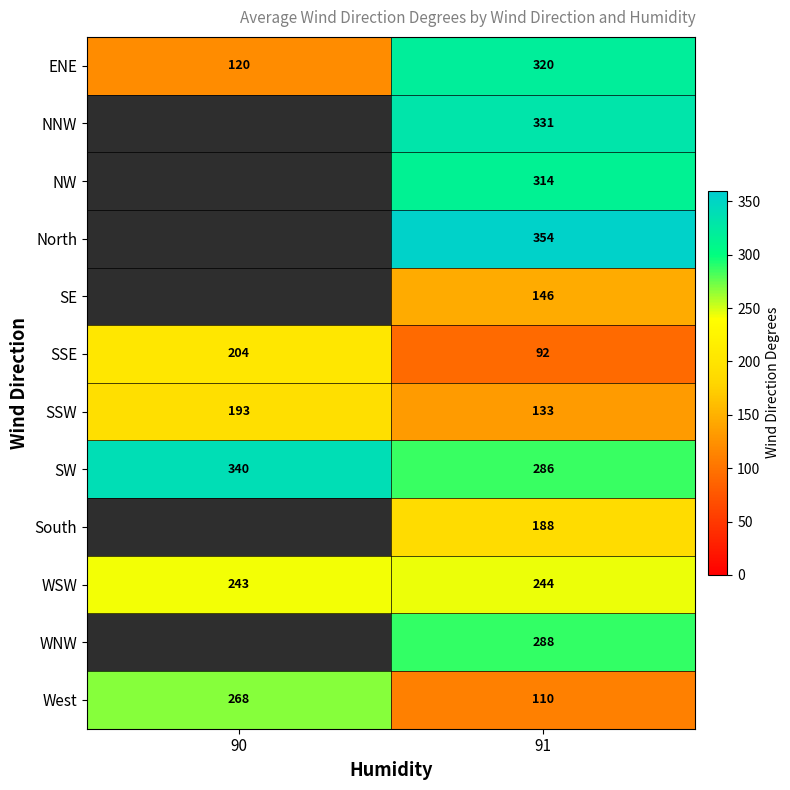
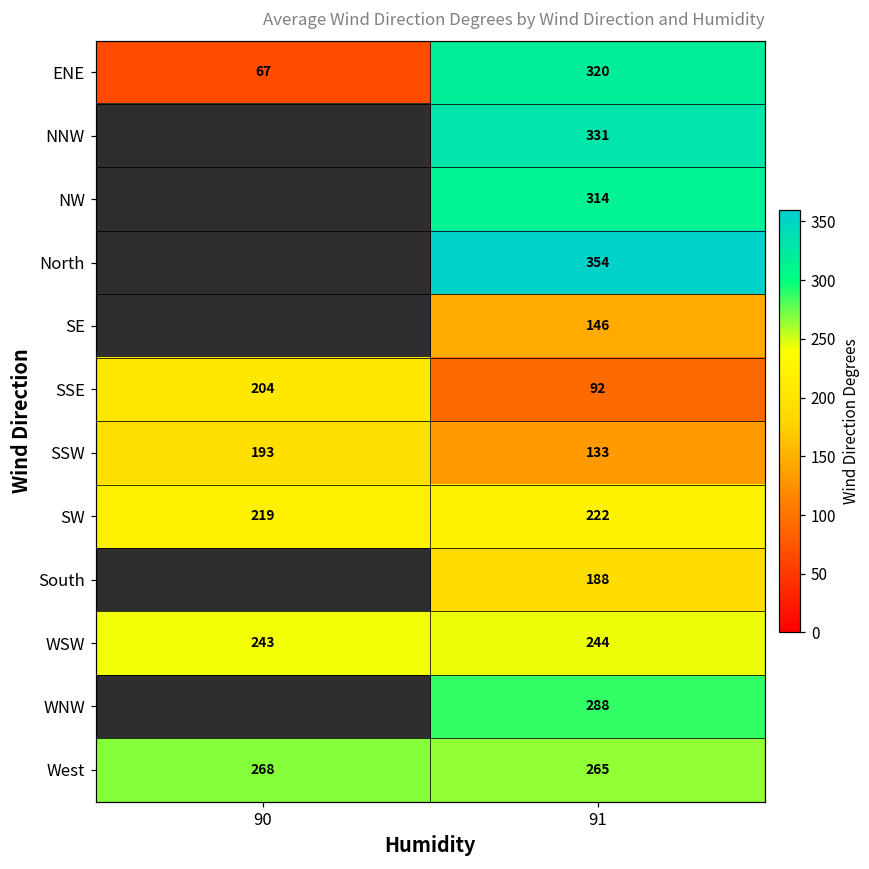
  {
    "ENE": {
-     "90": 120,
+     "90": 67,
      "91": 320
    },
    "NNW": {
      "91": 331
    },
    "NW": {
      "91": 314
    },
    "North": {
      "91": 354
    },
    "SE": {
      "91": 146
    },
    "SSE": {
      "90": 204,
      "91": 92
    },
    "SSW": {
      "90": 193,
      "91": 133
    },
    "SW": {
-     "90": 340,
-     "91": 286
+     "90": 219,
+     "91": 222
    },
    "South": {
      "91": 188
    },
    "WSW": {
      "90": 243,
      "91": 244
    },
    "WNW": {
      "91": 288
    },
    "West": {
      "90": 268,
-     "91": 110
+     "91": 265
    }
  }
